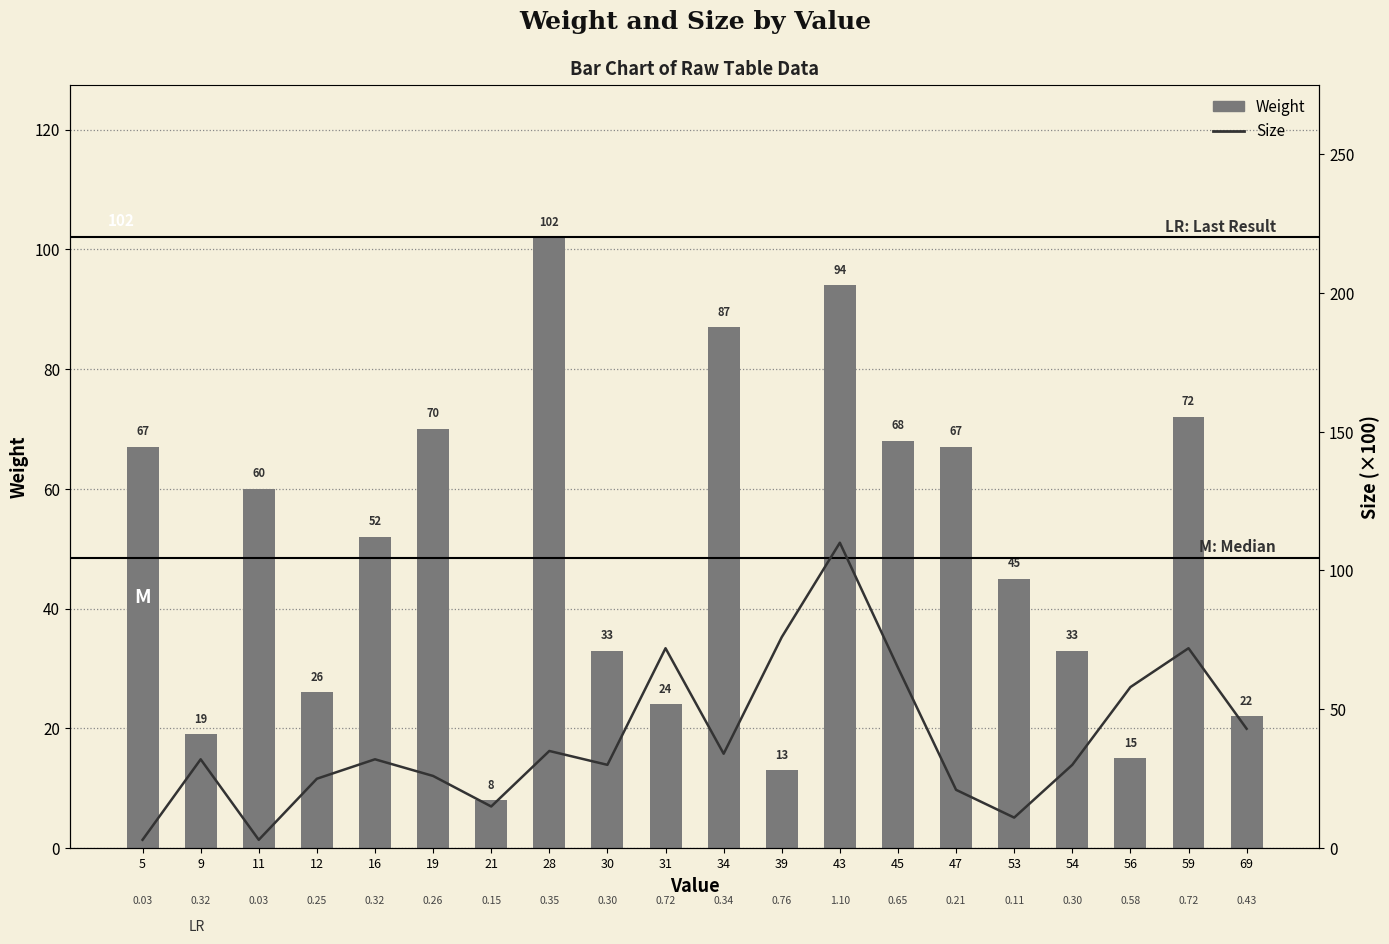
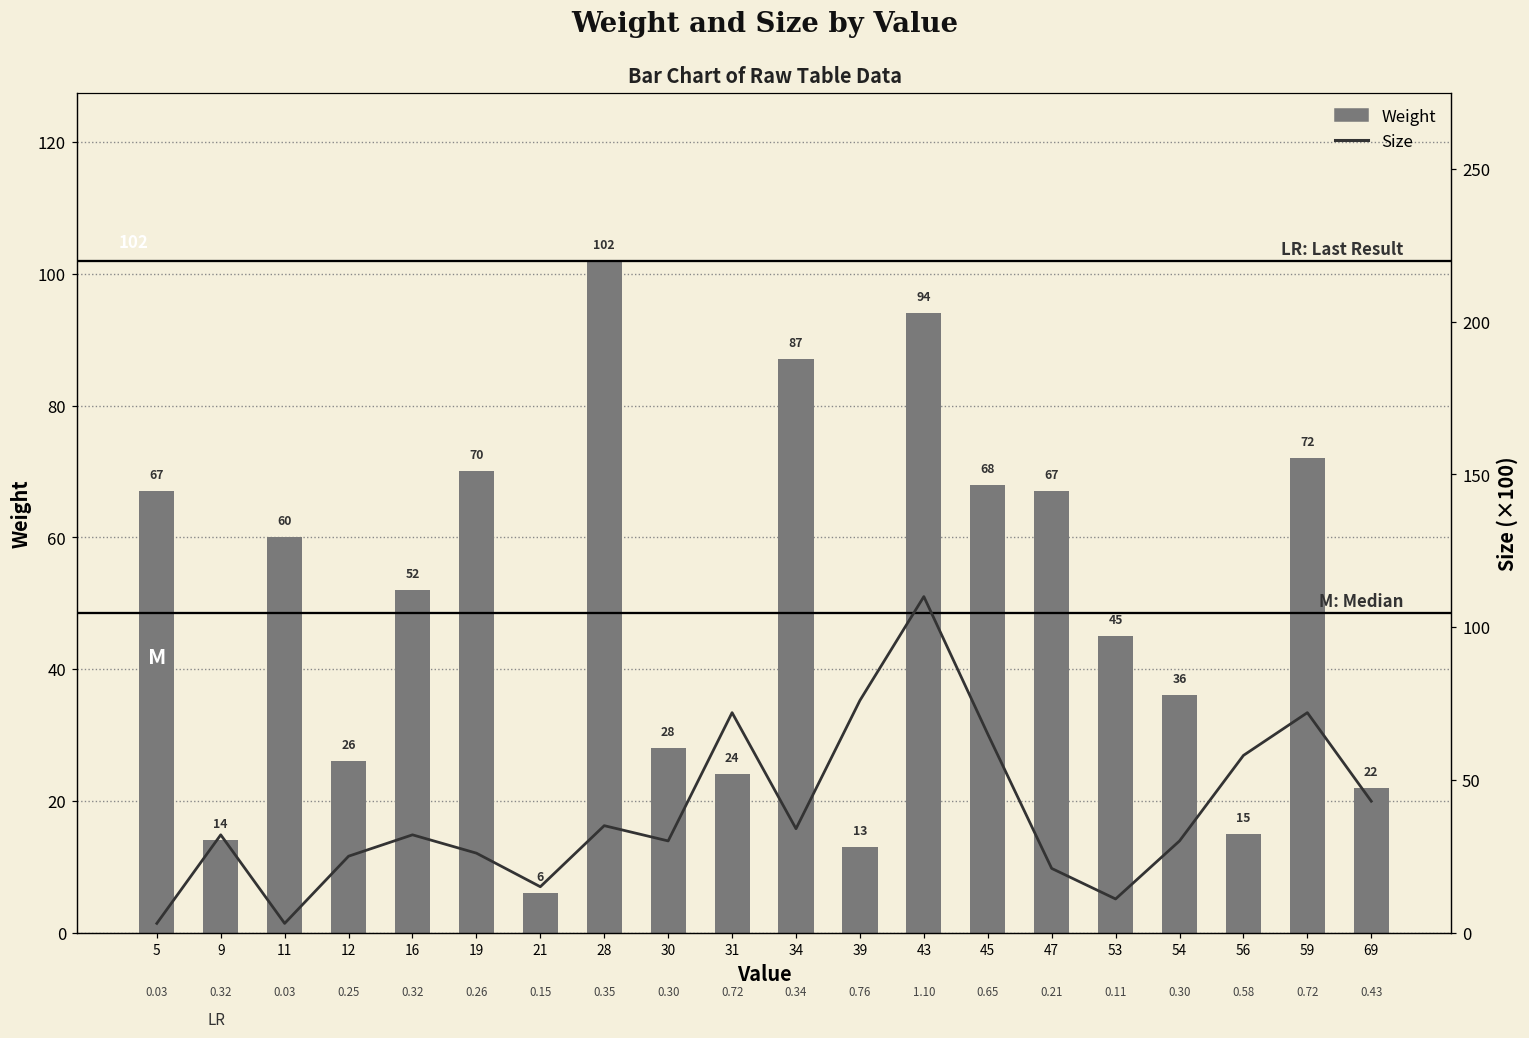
  {
    "Weight": {
      "5": 67,
-     "9": 19,
+     "9": 14,
      "11": 60,
      "12": 26,
      "16": 52,
      "19": 70,
-     "21": 8,
+     "21": 6,
      "28": 102,
-     "30": 33,
+     "30": 28,
      "31": 24,
      "34": 87,
      "39": 13,
      "43": 94,
      "45": 68,
      "47": 67,
      "53": 45,
-     "54": 33,
+     "54": 36,
      "56": 15,
      "59": 72,
      "69": 22
    }
  }
